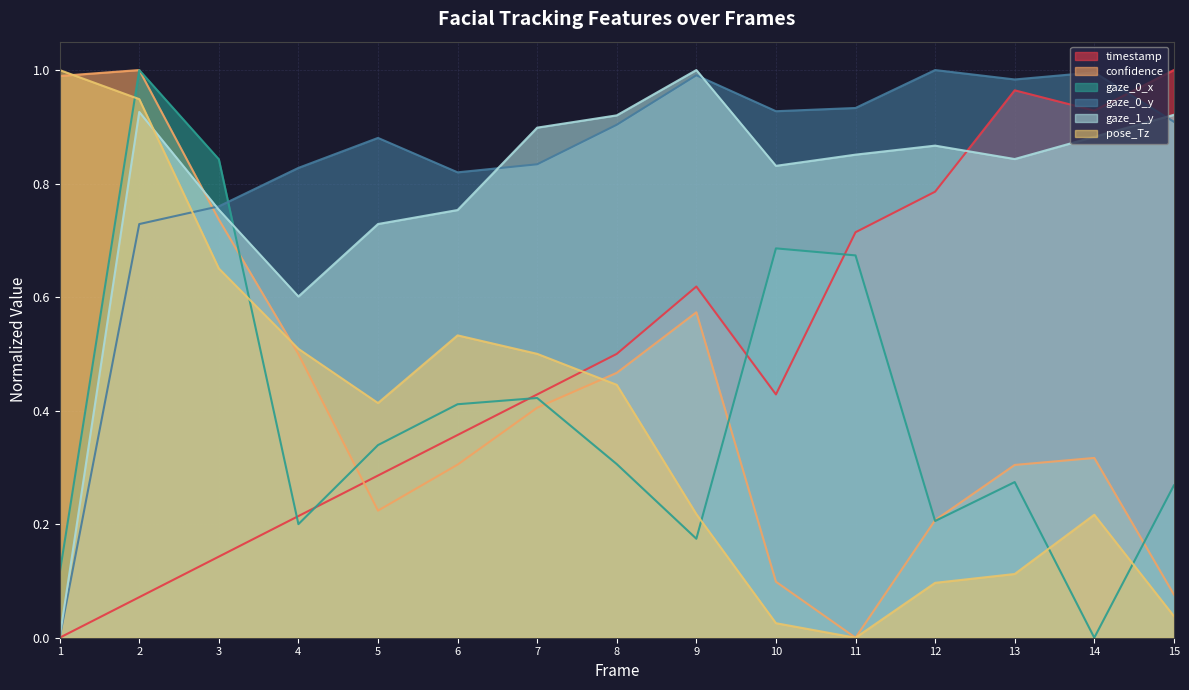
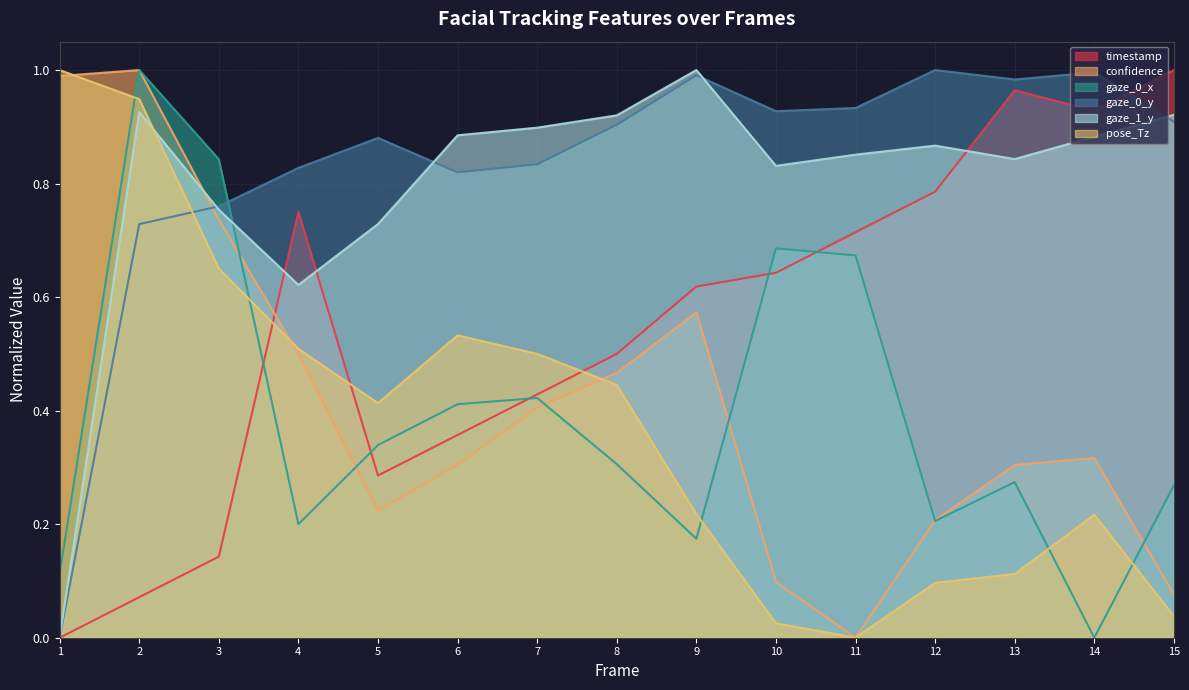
  {
    "timestamp": {
      "2": 0.07,
      "3": 0.14,
-     "4": 0.21,
+     "4": 0.75,
      "5": 0.29,
      "6": 0.36,
      "7": 0.43,
      "8": 0.50,
      "9": 0.62,
-     "10": 0.43,
+     "10": 0.64,
      "11": 0.71,
      "12": 0.79,
      "13": 0.96,
      "15": 1.00
    },
    "gaze_1_y": {
      "2": 0.93,
      "3": 0.75,
-     "4": 0.60,
+     "4": 0.62,
      "5": 0.73,
-     "6": 0.75,
+     "6": 0.89,
      "7": 0.90,
      "8": 0.92,
      "9": 1.00,
      "10": 0.83,
      "11": 0.85,
      "12": 0.87,
      "13": 0.84,
      "15": 0.92
    }
  }
